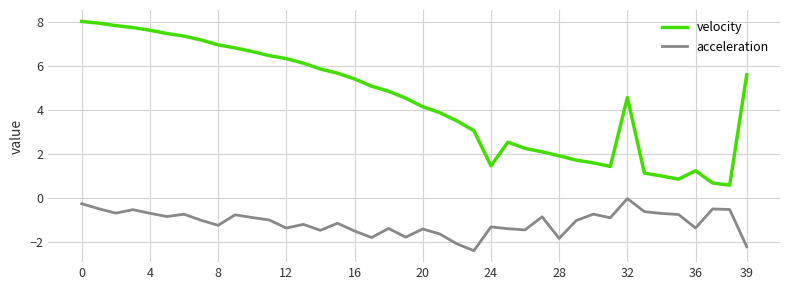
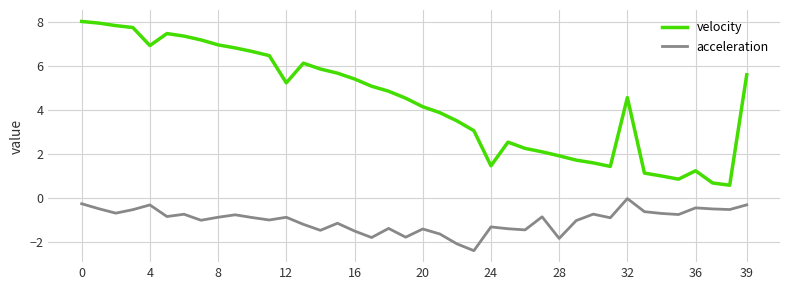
  {
    "velocity": {
      "0": 8.0,
-     "4": 7.6,
+     "4": 6.9,
      "8": 7.0,
-     "12": 6.4,
+     "12": 5.2,
      "16": 5.4,
      "20": 4.2,
      "24": 1.5,
      "28": 1.9,
      "32": 4.6,
      "36": 1.2,
      "39": 5.6
    },
    "acceleration": {
      "0": -0.3,
-     "4": -0.7,
-     "8": -1.2,
-     "12": -1.4,
+     "4": -0.3,
+     "8": -0.9,
+     "12": -0.9,
      "16": -1.5,
      "20": -1.4,
      "24": -1.3,
      "28": -1.8,
      "32": 0.0,
-     "36": -1.4,
-     "39": -2.2
+     "36": -0.4,
+     "39": -0.3
    }
  }
